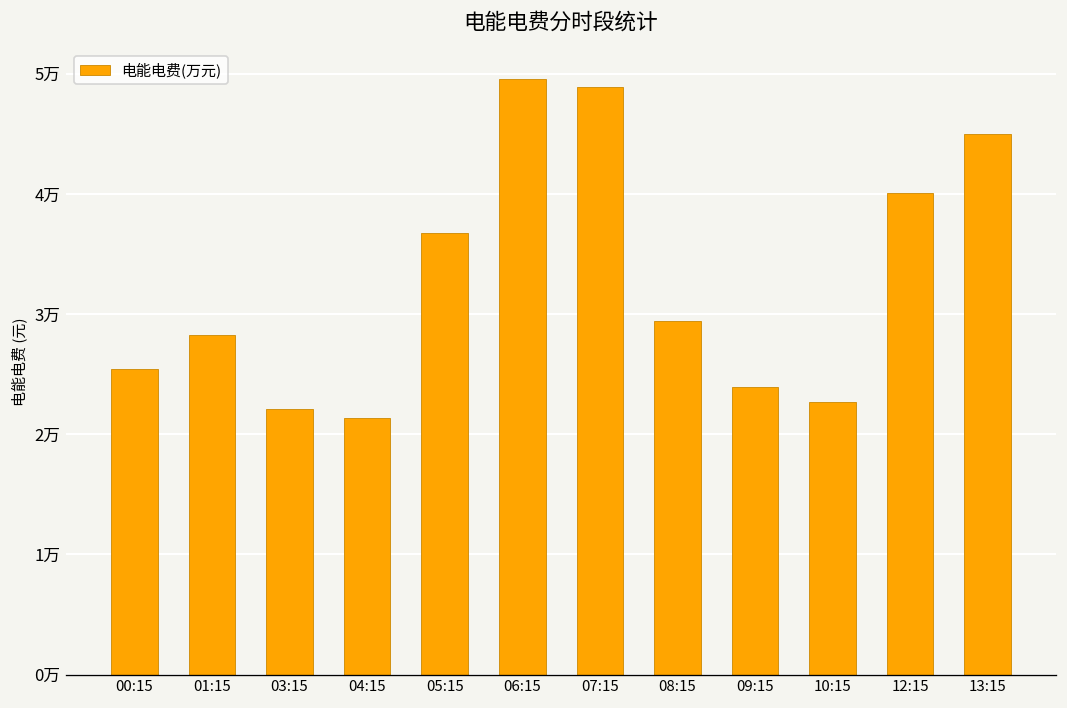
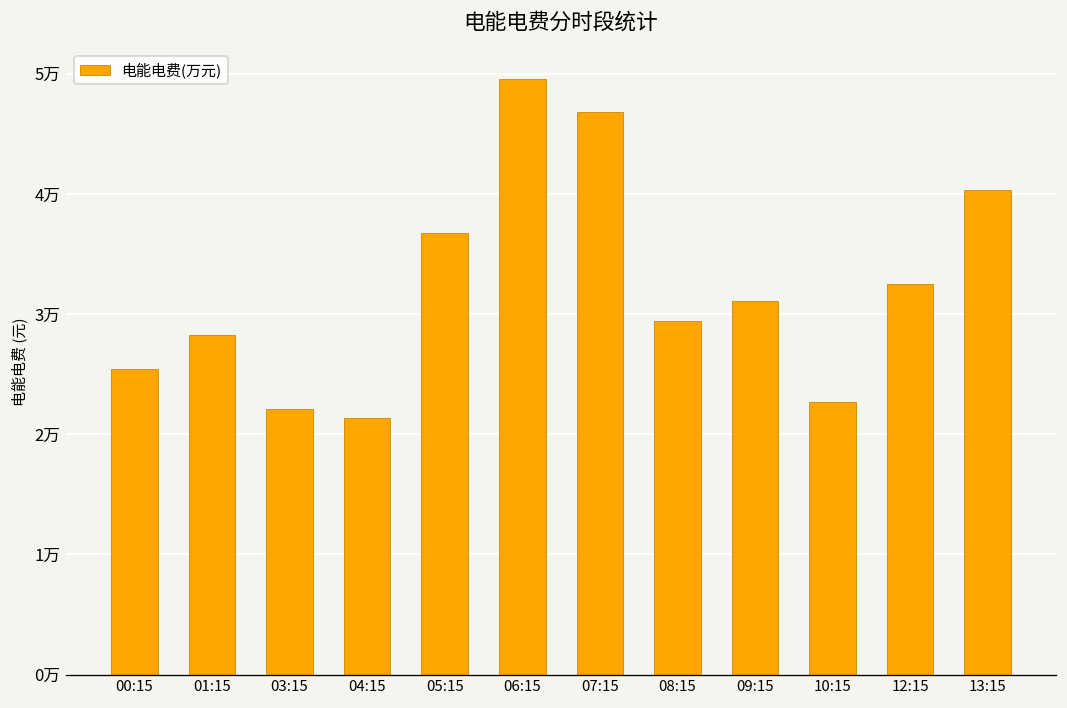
  {
    "00:15": "2.54万",
    "01:15": "2.82万",
    "03:15": "2.21万",
    "04:15": "2.14万",
    "05:15": "3.67万",
    "06:15": "4.96万",
-   "07:15": "4.89万",
+   "07:15": "4.68万",
    "08:15": "2.94万",
-   "09:15": "2.40万",
+   "09:15": "3.11万",
    "10:15": "2.26万",
-   "12:15": "4.01万",
-   "13:15": "4.50万"
+   "12:15": "3.25万",
+   "13:15": "4.04万"
  }
